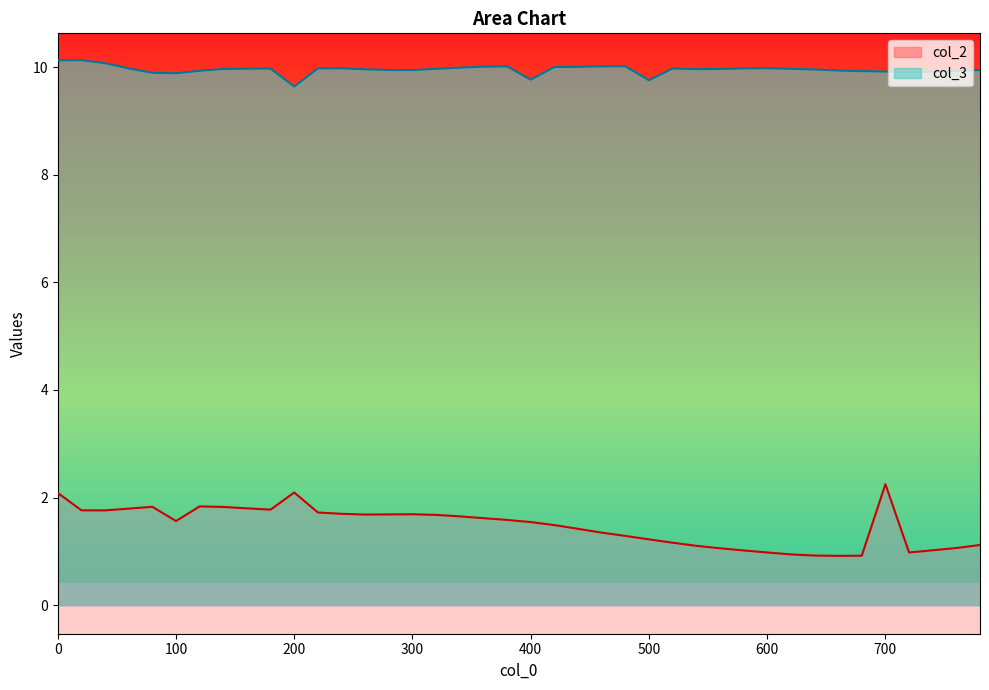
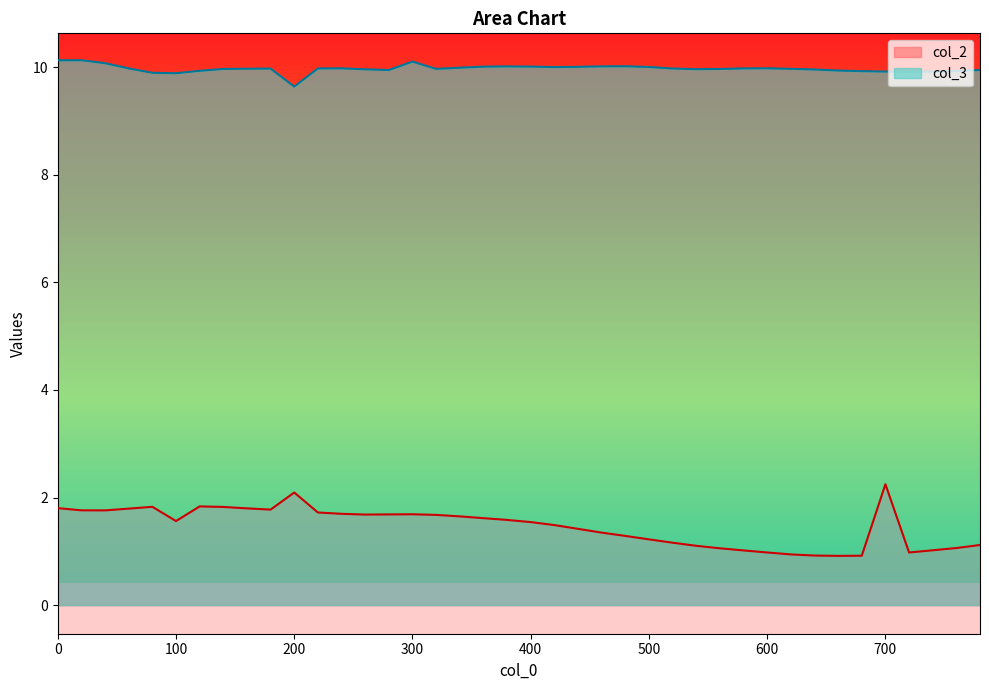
  {
    "col_2": {
-     "0": 2.1,
+     "0": 1.8,
      "100": 1.6,
      "200": 2.1,
      "300": 1.7,
      "400": 1.5,
      "500": 1.2,
      "600": 1.0,
      "700": 2.2
    },
    "col_3": {
      "0": 10.1,
      "100": 9.9,
      "200": 9.6,
-     "300": 9.9,
-     "400": 9.8,
-     "500": 9.8,
+     "300": 10.1,
+     "400": 10.0,
+     "500": 10.0,
      "600": 10.0,
      "700": 9.9
    }
  }
